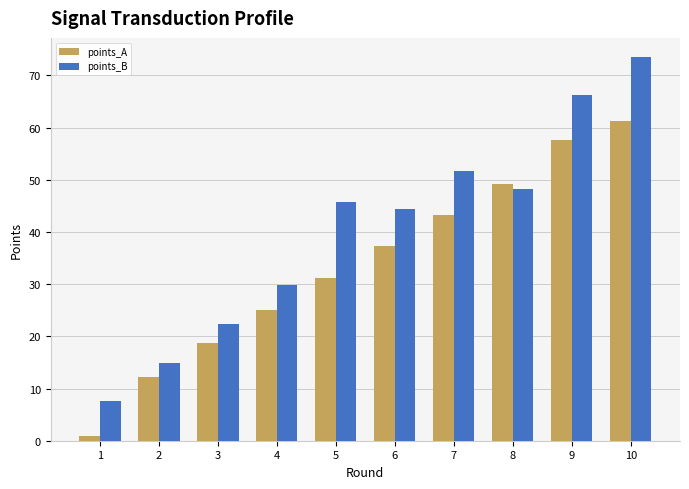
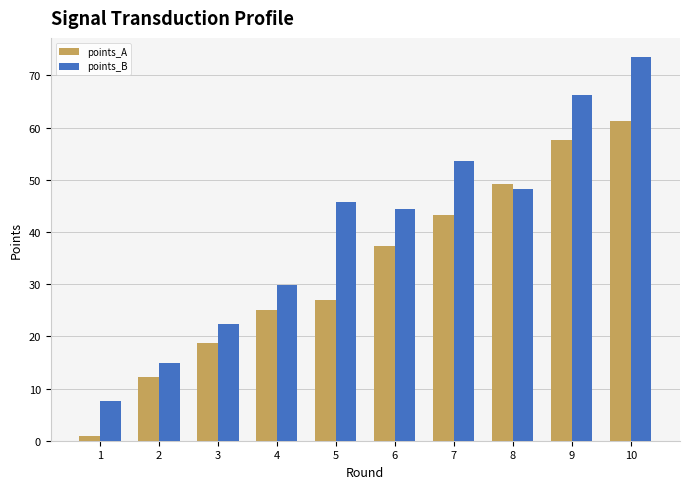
  {
    "points_A": {
      "1": 1,
      "2": 12,
      "3": 19,
      "4": 25,
-     "5": 31,
+     "5": 27,
      "6": 37,
      "7": 43,
      "8": 49,
      "9": 58,
      "10": 61
    },
    "points_B": {
      "1": 8,
      "2": 15,
      "3": 22,
      "4": 30,
      "5": 46,
      "6": 44,
-     "7": 52,
+     "7": 54,
      "8": 48,
      "9": 66,
      "10": 74
    }
  }
